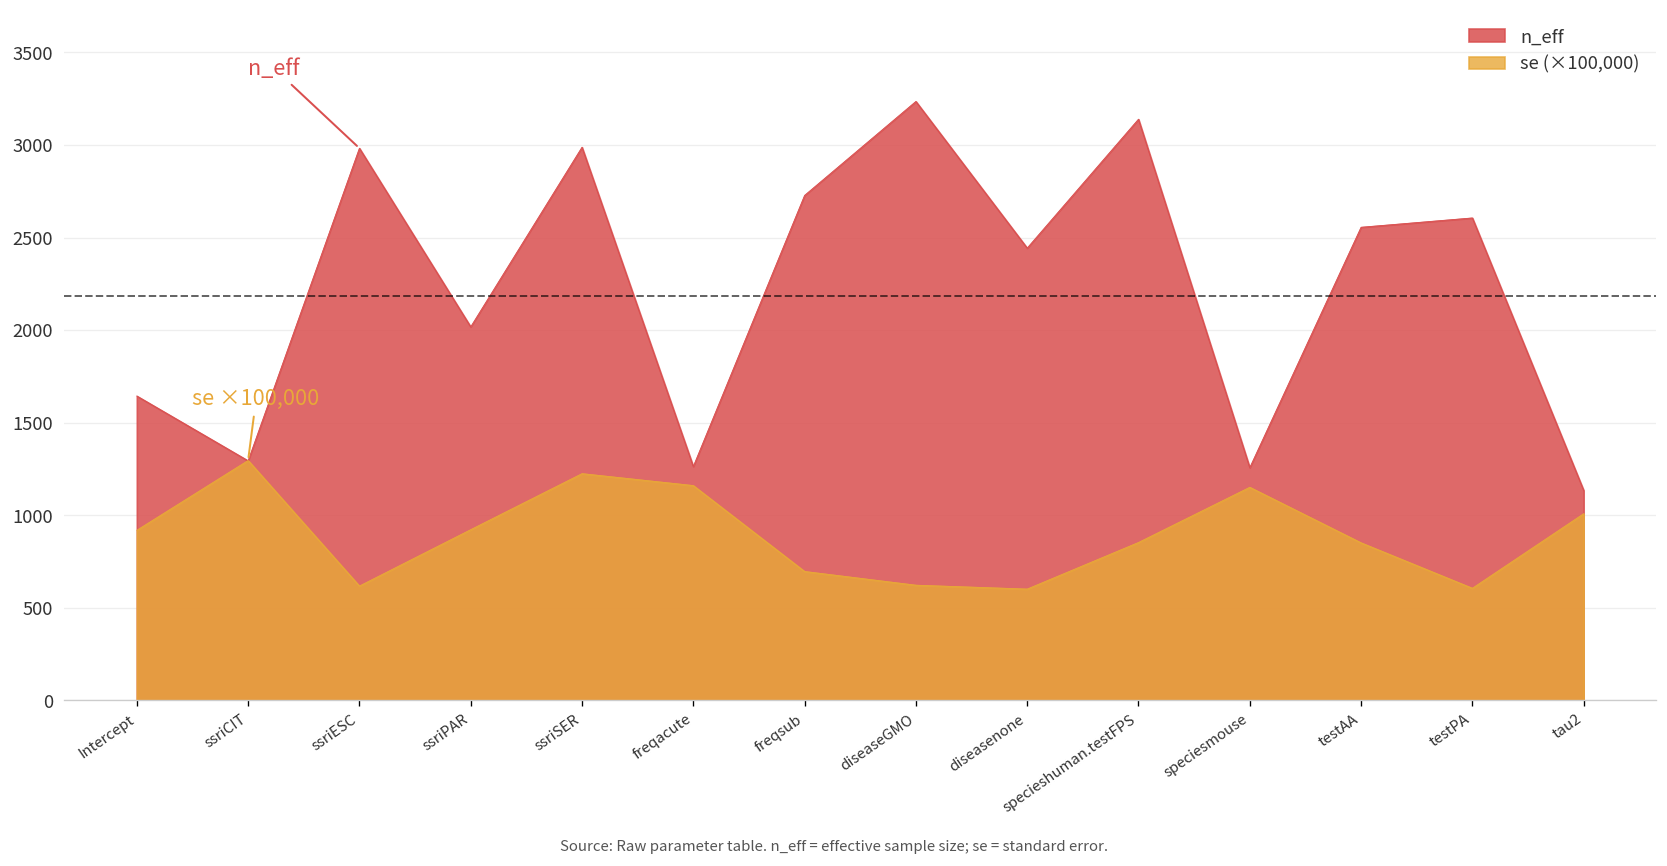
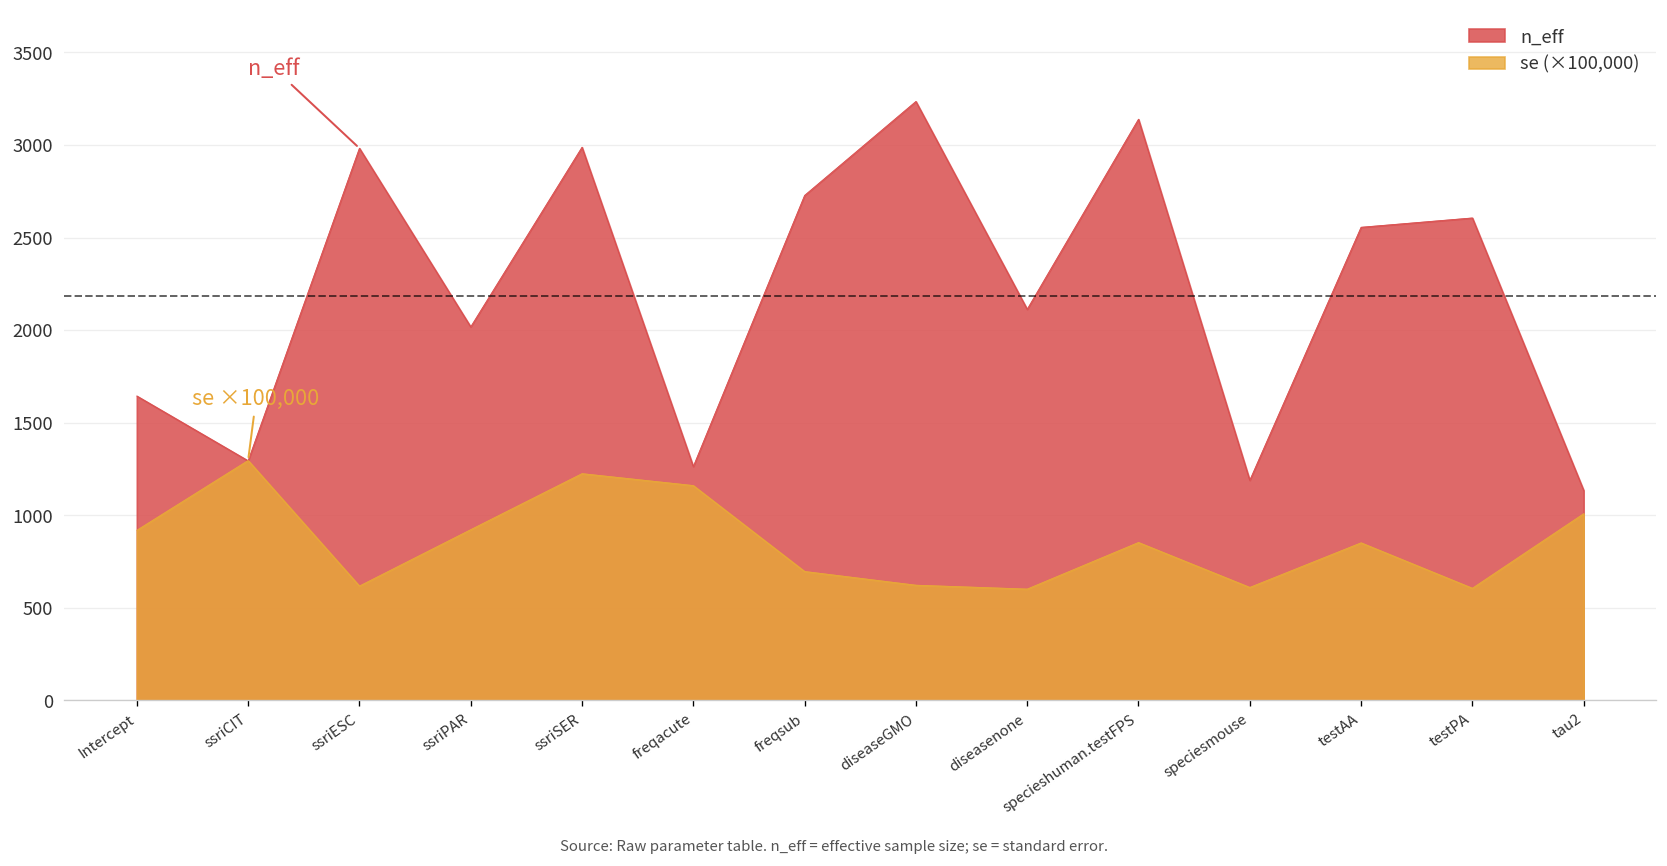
  {
    "n_eff": {
      "Intercept": 1640,
      "ssriESC": 2980,
      "ssriPAR": 2020,
      "ssriSER": 2990,
      "freqacute": 1260,
      "freqsub": 2730,
      "diseaseGMO": 3240,
-     "diseasenone": 2440,
+     "diseasenone": 2110,
      "specieshuman.testFPS": 3140,
-     "speciesmouse": 1260,
+     "speciesmouse": 1190,
      "testAA": 2560,
      "testPA": 2610,
      "tau2": 1130
    },
    "se (×100,000)": {
      "Intercept": 920,
      "ssriESC": 620,
      "ssriPAR": 920,
      "ssriSER": 1220,
      "freqacute": 1160,
      "freqsub": 700,
      "diseaseGMO": 620,
      "diseasenone": 600,
      "specieshuman.testFPS": 850,
-     "speciesmouse": 1150,
+     "speciesmouse": 610,
      "testAA": 850,
      "testPA": 610,
      "tau2": 1010
    }
  }
